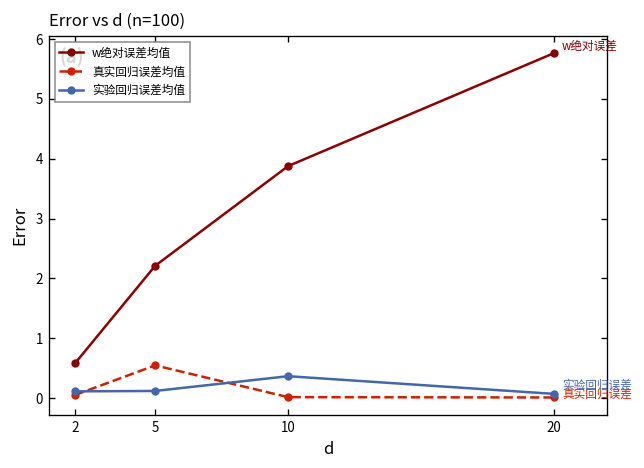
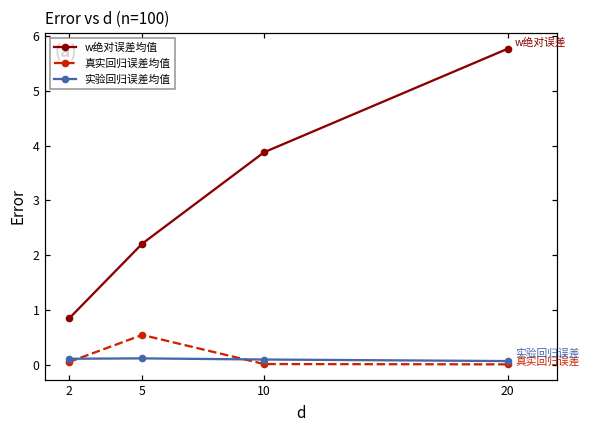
  {
    "w绝对误差均值": {
-     "2": 0.6,
+     "2": 0.8,
      "5": 2.2,
      "10": 3.9,
      "20": 5.8
    },
    "真实回归误差均值": {
      "2": 0.1,
      "5": 0.5,
      "10": 0.0,
      "20": 0.0
    },
    "实验回归误差均值": {
      "2": 0.1,
      "5": 0.1,
-     "10": 0.4,
+     "10": 0.1,
      "20": 0.1
    }
  }
